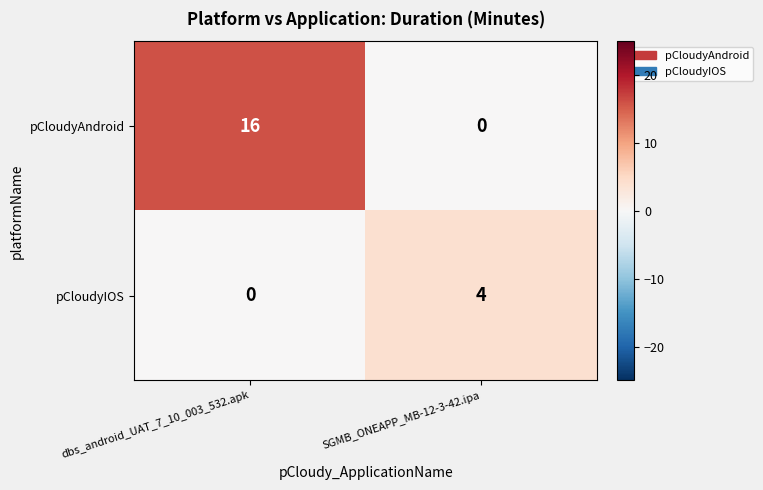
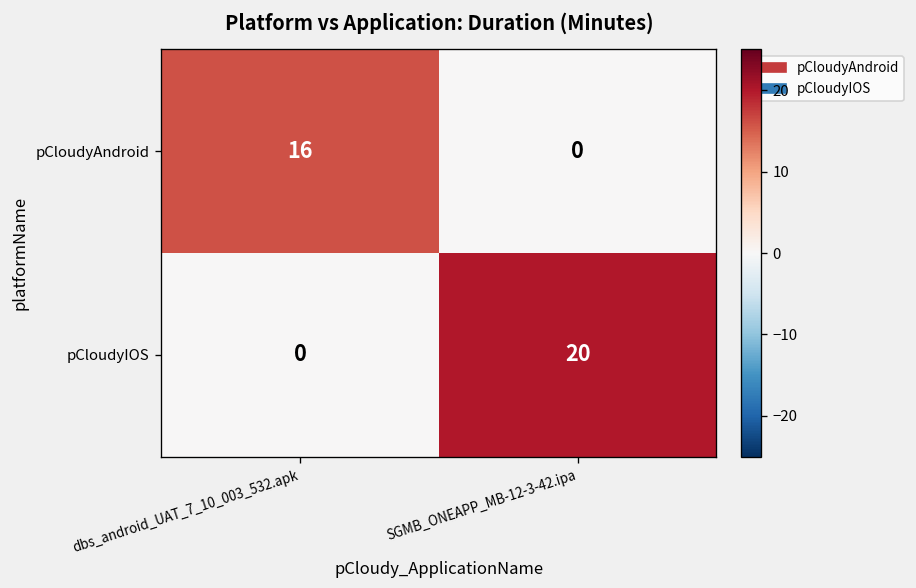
  {
    "pCloudyAndroid": {
      "dbs_android_UAT_7_10_003_532.apk": 16,
      "SGMB_ONEAPP_MB-12-3-42.ipa": 0
    },
    "pCloudyIOS": {
      "dbs_android_UAT_7_10_003_532.apk": 0,
-     "SGMB_ONEAPP_MB-12-3-42.ipa": 4
+     "SGMB_ONEAPP_MB-12-3-42.ipa": 20
    }
  }
